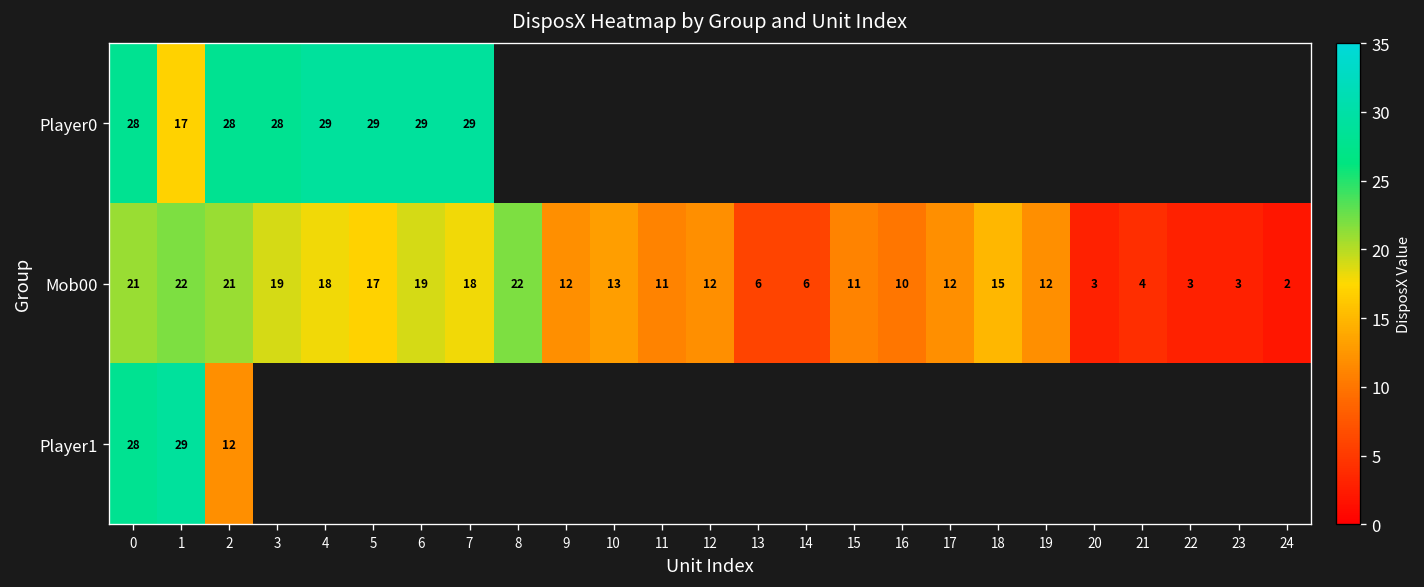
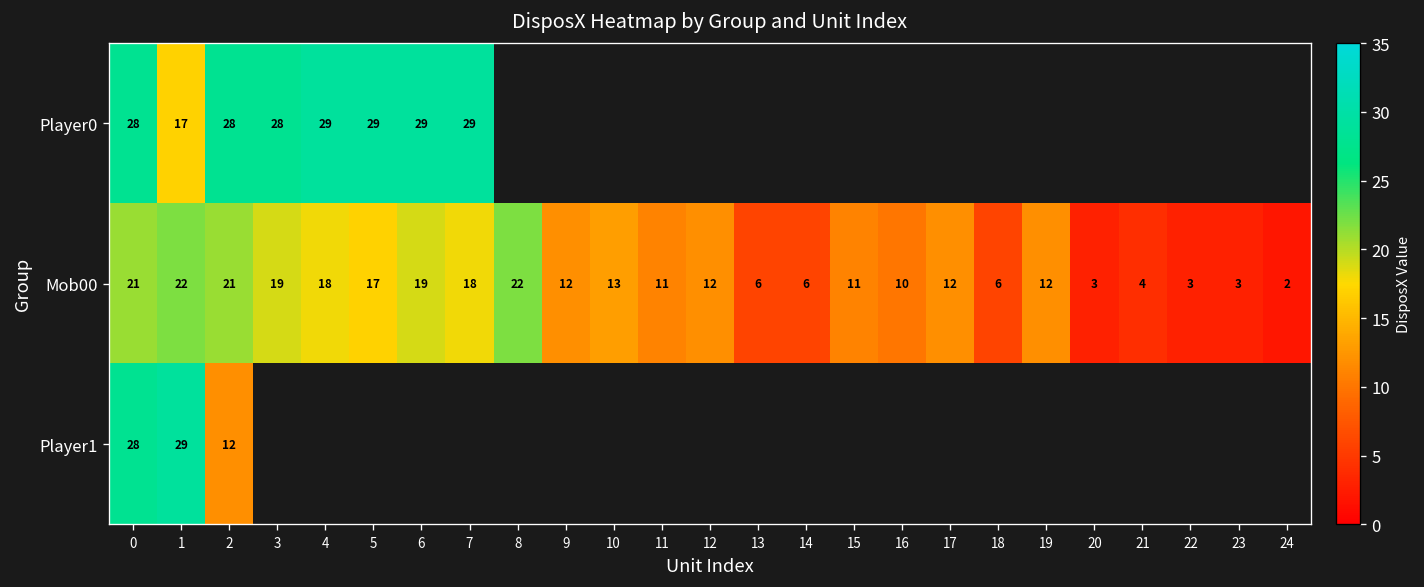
  {
    "Player0": {
      "0": 28,
      "1": 17,
      "2": 28,
      "3": 28,
      "4": 29,
      "5": 29,
      "6": 29,
      "7": 29
    },
    "Mob00": {
      "0": 21,
      "1": 22,
      "2": 21,
      "3": 19,
      "4": 18,
      "5": 17,
      "6": 19,
      "7": 18,
      "8": 22,
      "9": 12,
      "10": 13,
      "11": 11,
      "12": 12,
      "13": 6,
      "14": 6,
      "15": 11,
      "16": 10,
      "17": 12,
-     "18": 15,
+     "18": 6,
      "19": 12,
      "20": 3,
      "21": 4,
      "22": 3,
      "23": 3,
      "24": 2
    },
    "Player1": {
      "0": 28,
      "1": 29,
      "2": 12
    }
  }
